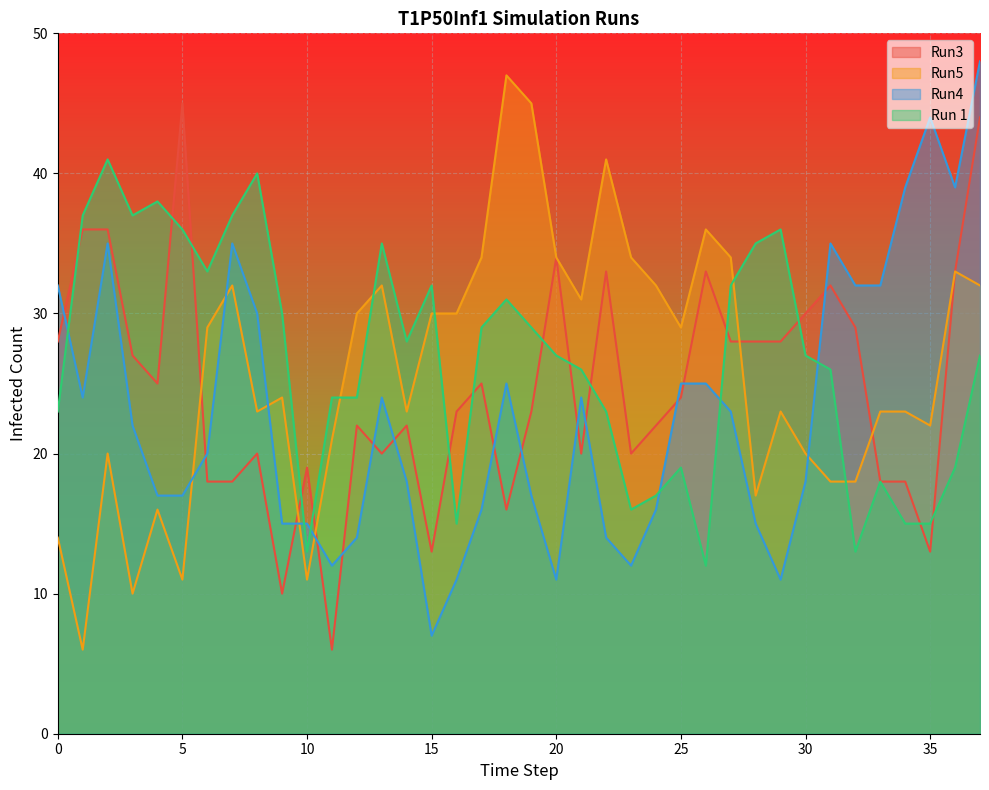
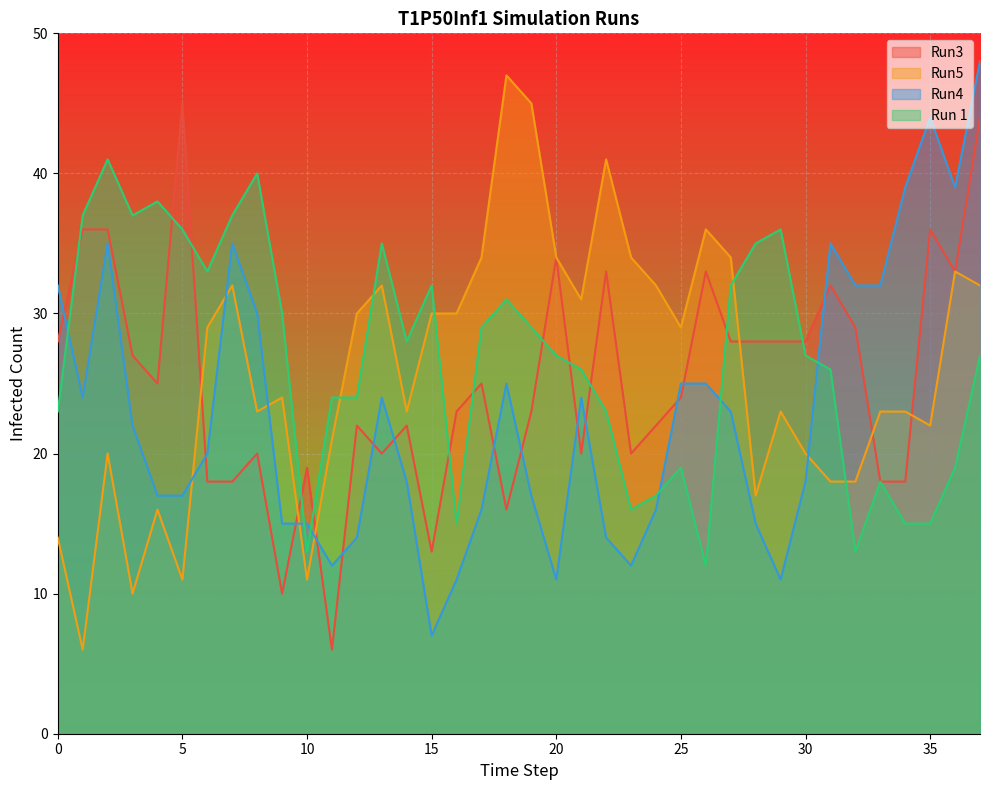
  {
    "Run3": {
      "0": 28,
      "5": 45,
      "10": 19,
      "15": 13,
      "25": 24,
-     "30": 30,
-     "35": 13
+     "30": 28,
+     "35": 36
    },
    "Run5": {
      "0": 14,
      "5": 11,
      "10": 11,
      "15": 30,
      "25": 29,
      "30": 20,
      "35": 22
    },
    "Run4": {
      "0": 32,
      "5": 17,
      "10": 15,
      "15": 7,
      "20": 11,
      "25": 25,
      "30": 18
    },
    "Run 1": {
      "0": 23,
      "5": 36,
      "10": 13,
      "15": 32,
      "20": 27,
      "25": 19,
      "30": 27,
      "35": 15
    }
  }
